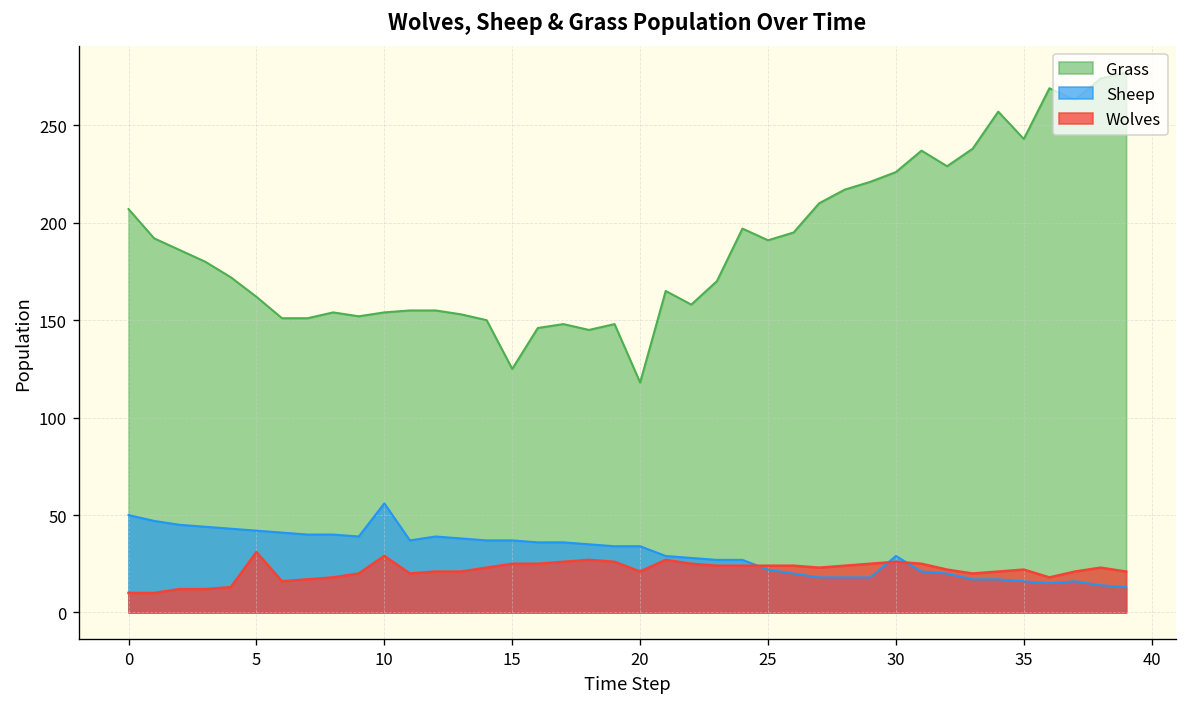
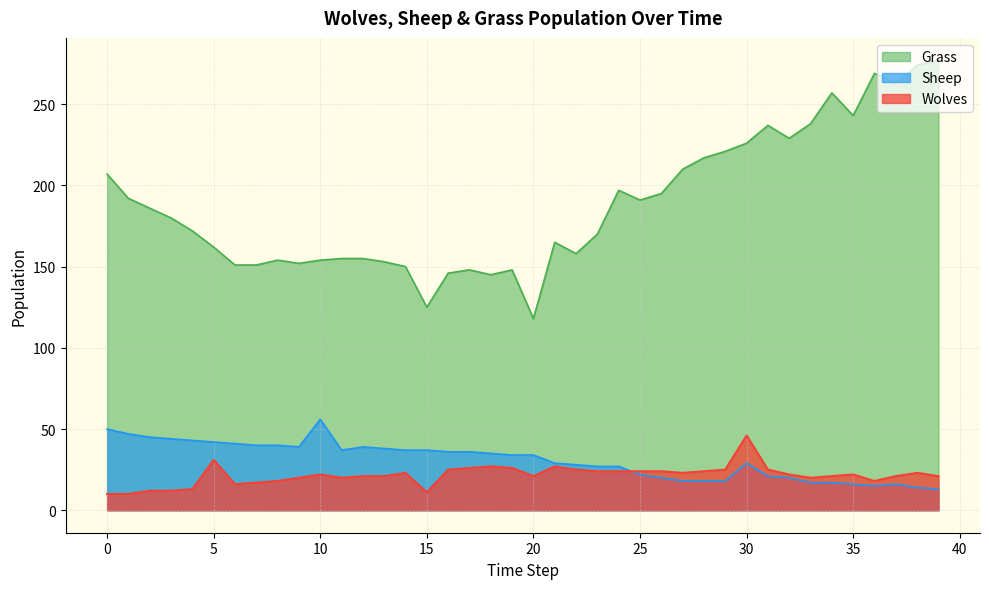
  {
    "Grass": {
      "0": 207,
      "5": 162,
      "10": 154,
      "15": 125,
      "20": 118,
      "25": 191,
      "30": 226,
      "35": 243
    },
    "Sheep": {
      "0": 50,
      "5": 42,
      "10": 56,
      "15": 37,
      "20": 34,
      "25": 22,
      "30": 29,
      "35": 16
    },
    "Wolves": {
      "0": 10,
      "5": 31,
-     "10": 29,
-     "15": 25,
+     "10": 22,
+     "15": 11,
      "20": 21,
      "25": 24,
-     "30": 26,
+     "30": 46,
      "35": 22
    }
  }
